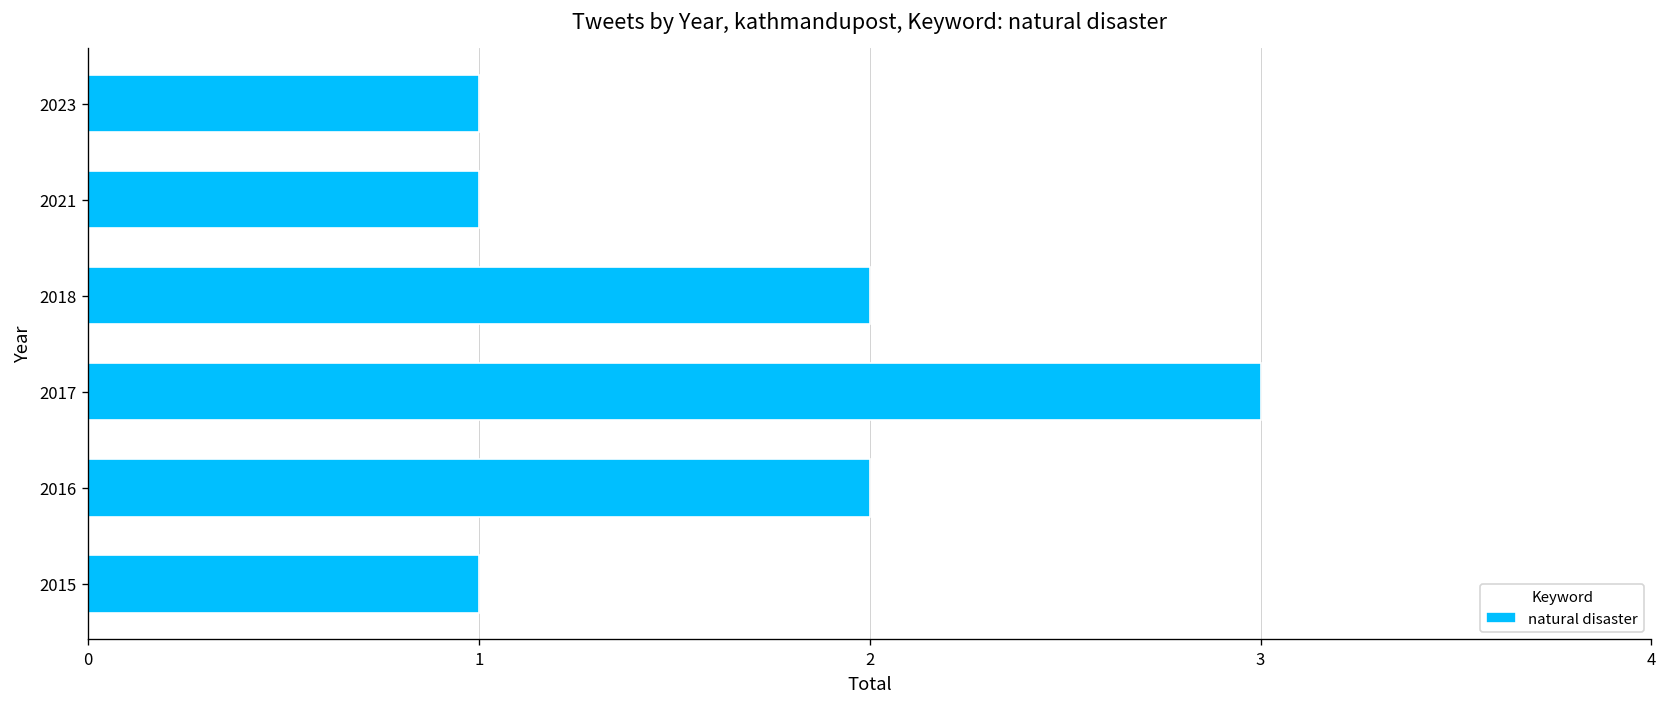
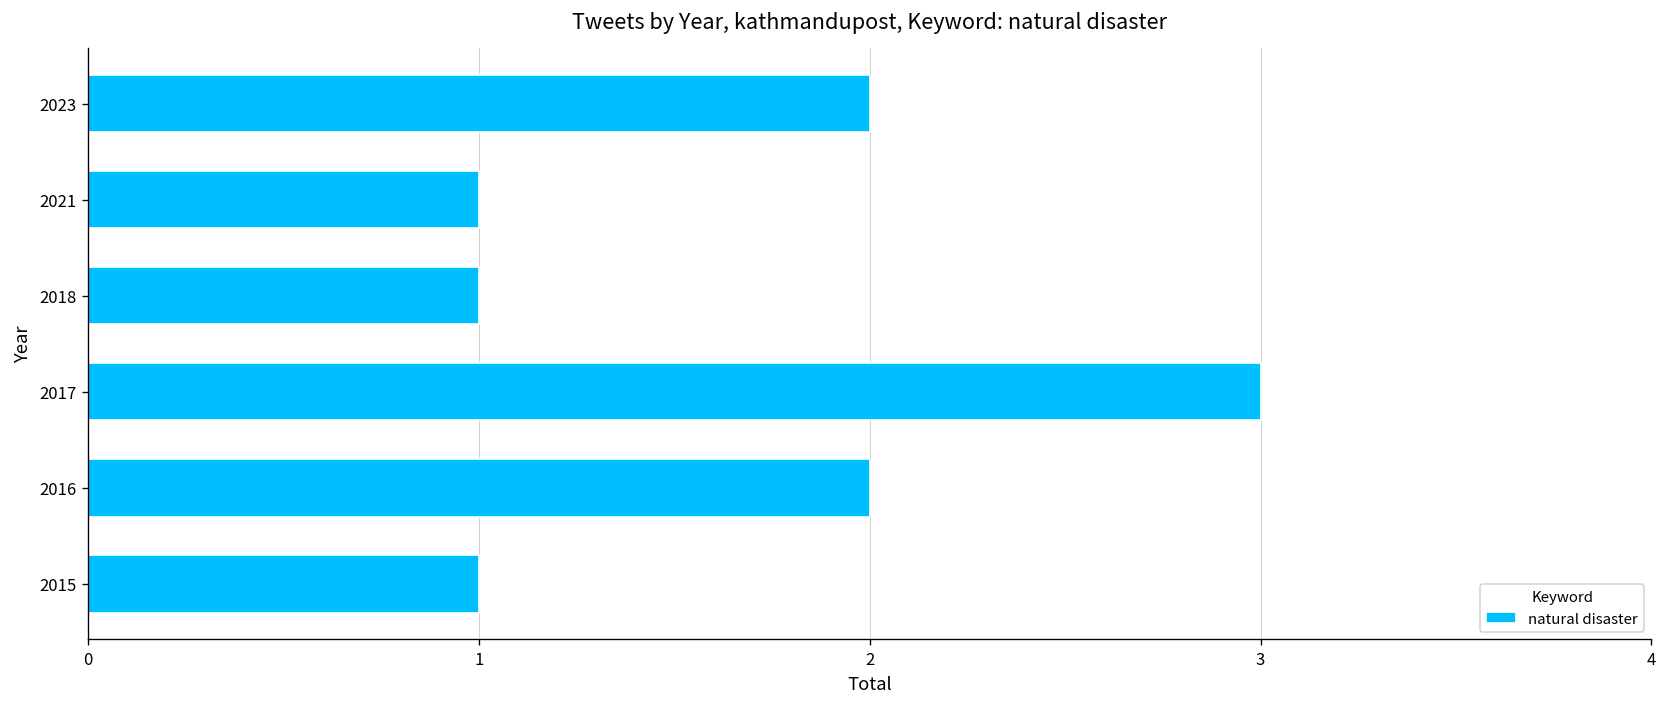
  {
-   "2023": 1,
+   "2023": 2,
    "2021": 1,
-   "2018": 2,
+   "2018": 1,
    "2017": 3,
    "2016": 2,
    "2015": 1
  }
